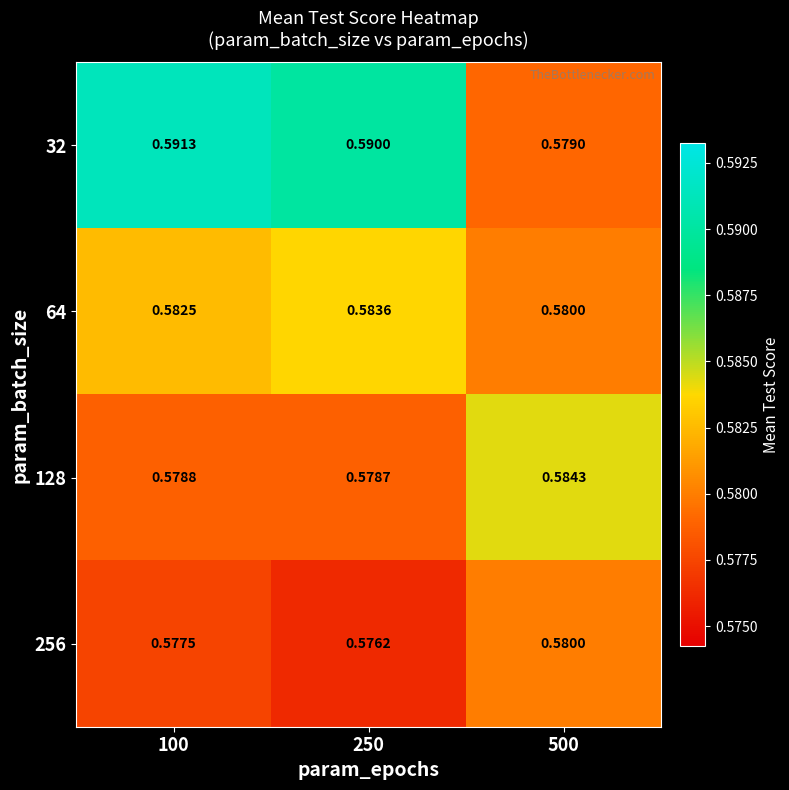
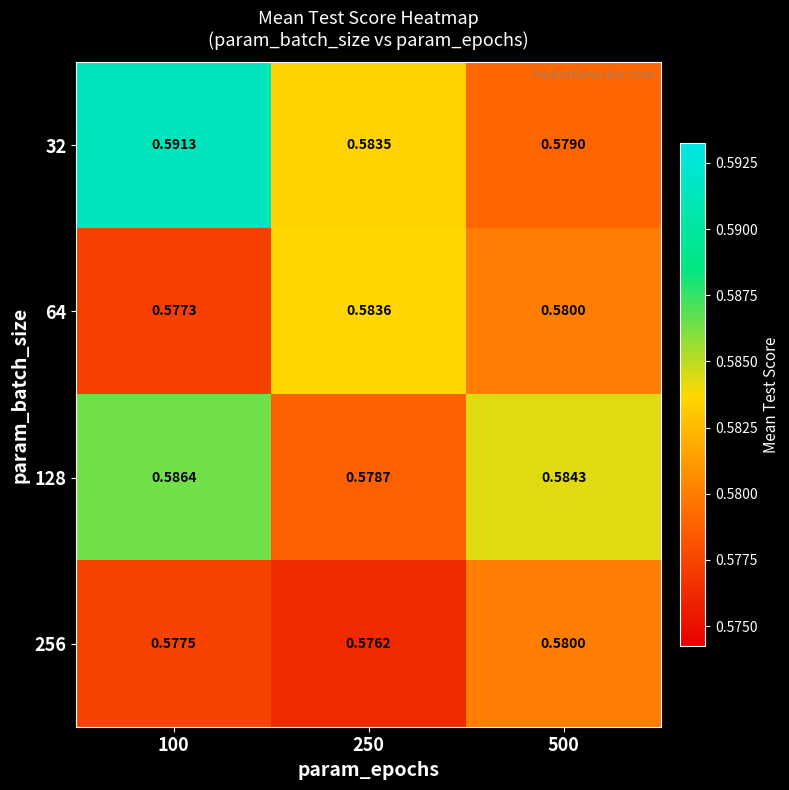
  {
    "32": {
      "100": 0.5913,
-     "250": 0.5900
+     "250": 0.5835
    },
    "64": {
-     "100": 0.5825,
+     "100": 0.5773,
      "250": 0.5836,
      "500": 0.5800
    },
    "128": {
-     "100": 0.5788,
+     "100": 0.5864,
      "250": 0.5787,
      "500": 0.5843
    },
    "256": {
      "100": 0.5775,
      "250": 0.5762,
      "500": 0.5800
    }
  }
